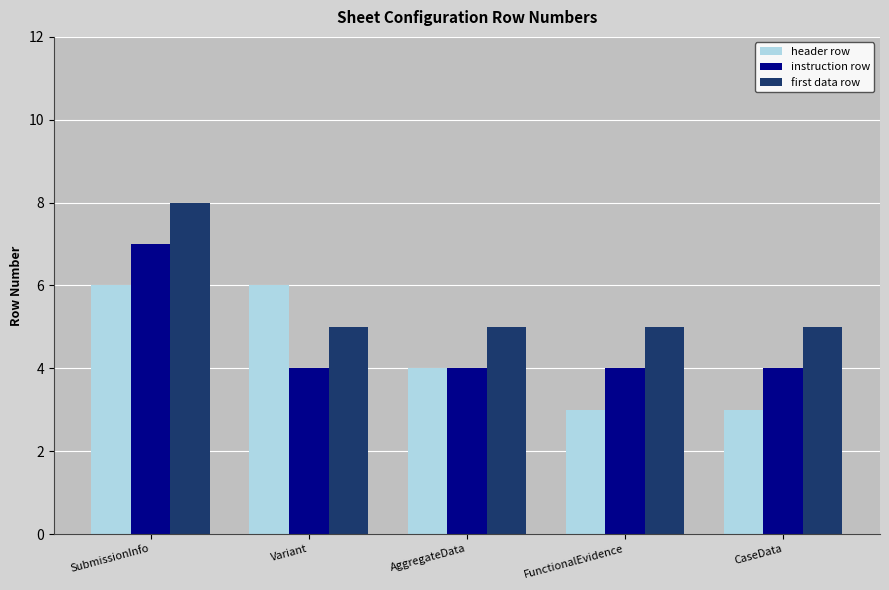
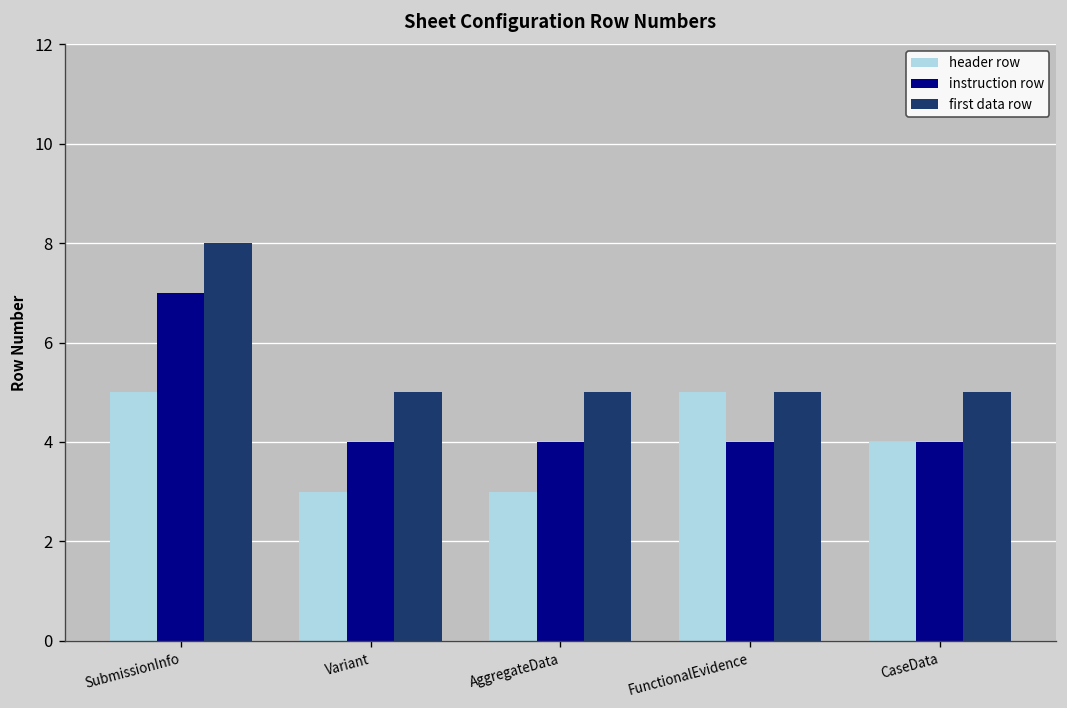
  {
    "header row": {
-     "SubmissionInfo": 6,
-     "Variant": 6,
-     "AggregateData": 4,
-     "FunctionalEvidence": 3,
-     "CaseData": 3
+     "SubmissionInfo": 5,
+     "Variant": 3,
+     "AggregateData": 3,
+     "FunctionalEvidence": 5,
+     "CaseData": 4
    },
    "instruction row": {
      "SubmissionInfo": 7,
      "Variant": 4,
      "AggregateData": 4,
      "FunctionalEvidence": 4,
      "CaseData": 4
    },
    "first data row": {
      "SubmissionInfo": 8,
      "Variant": 5,
      "AggregateData": 5,
      "FunctionalEvidence": 5,
      "CaseData": 5
    }
  }
